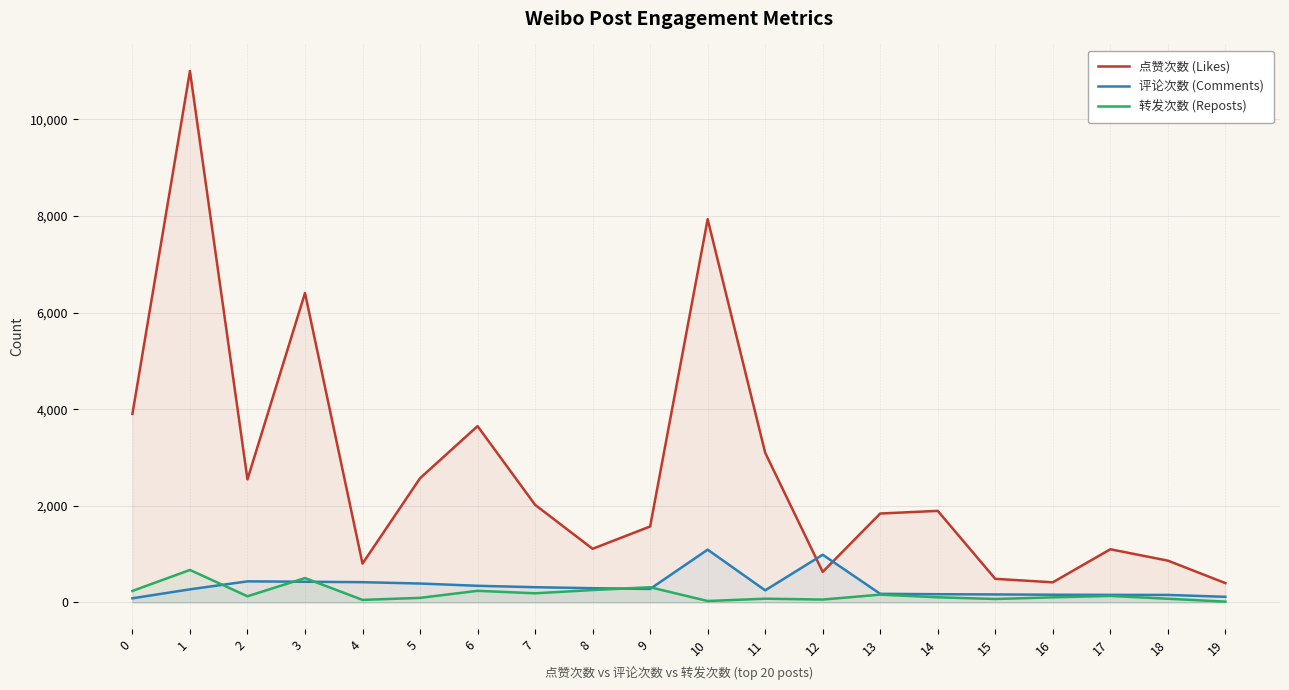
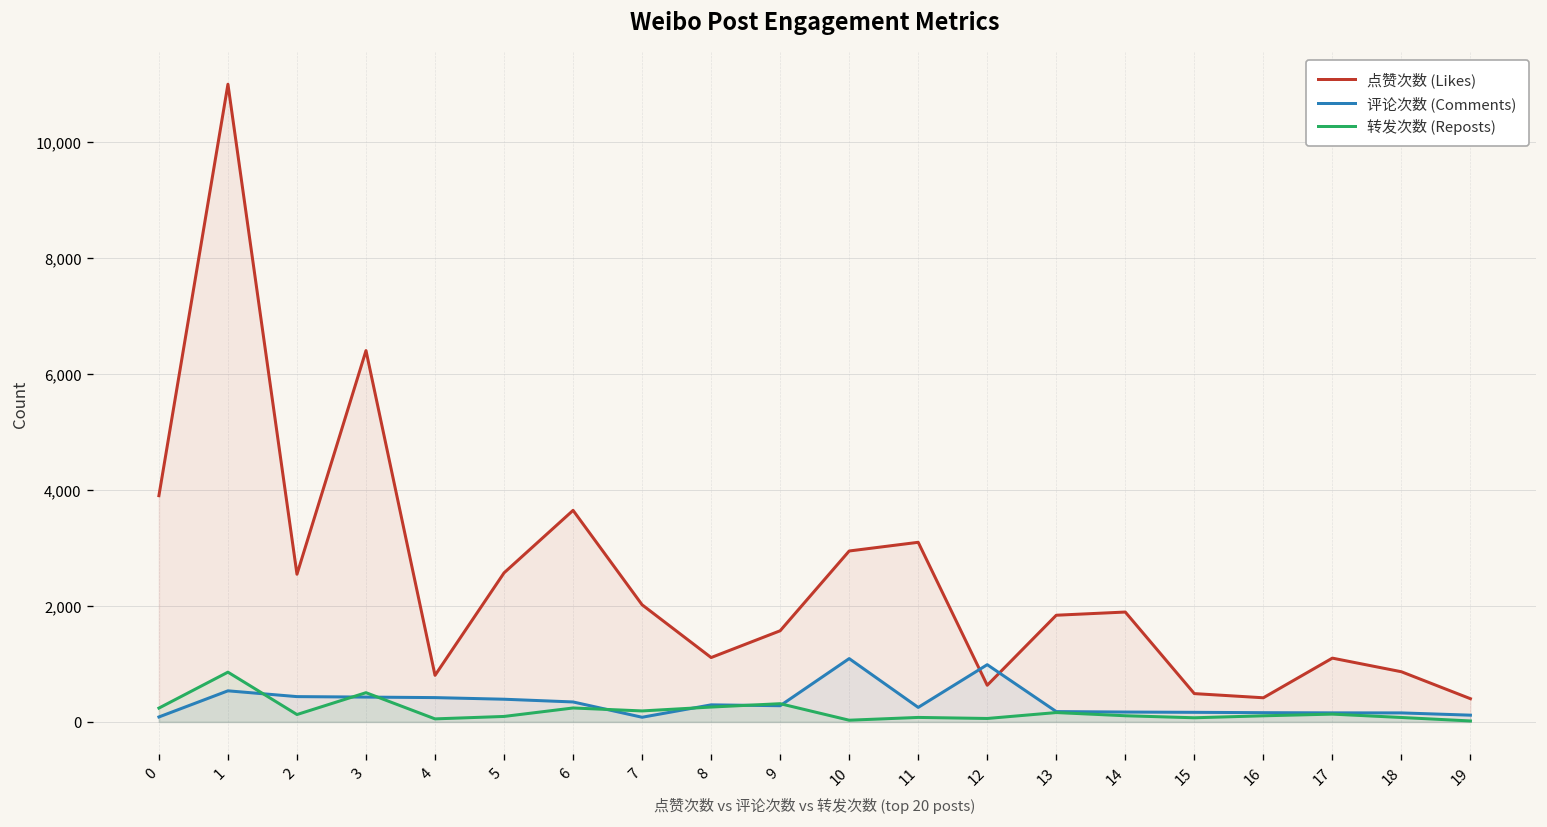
  {
    "点赞次数 (Likes)": {
      "0": "3,900",
      "1": "11,000",
      "2": "2,500",
      "3": "6,400",
      "4": "800",
      "5": "2,600",
      "6": "3,600",
      "7": "2,000",
      "8": "1,100",
      "9": "1,600",
-     "10": "7,900",
+     "10": "2,900",
      "11": "3,100",
      "12": "600",
      "13": "1,800",
      "14": "1,900",
      "15": "500",
      "16": "400",
      "17": "1,100",
      "18": "900",
      "19": "400"
    },
    "评论次数 (Comments)": {
      "0": "100",
-     "1": "300",
+     "1": "500",
      "2": "400",
      "3": "400",
      "4": "400",
      "5": "400",
      "6": "300",
-     "7": "300",
+     "7": "100",
      "10": "1,100",
      "11": "300",
      "12": "1,000",
      "14": "200",
      "15": "200",
      "16": "200",
      "18": "200",
      "19": "100"
    },
    "转发次数 (Reposts)": {
      "0": "200",
-     "1": "700",
+     "1": "900",
      "2": "100",
      "3": "500",
      "4": "100",
      "5": "100",
      "6": "200",
      "7": "200",
      "10": "0",
      "11": "100",
      "12": "100",
      "14": "100",
      "15": "100",
      "16": "100",
      "18": "100",
      "19": "0"
    }
  }
